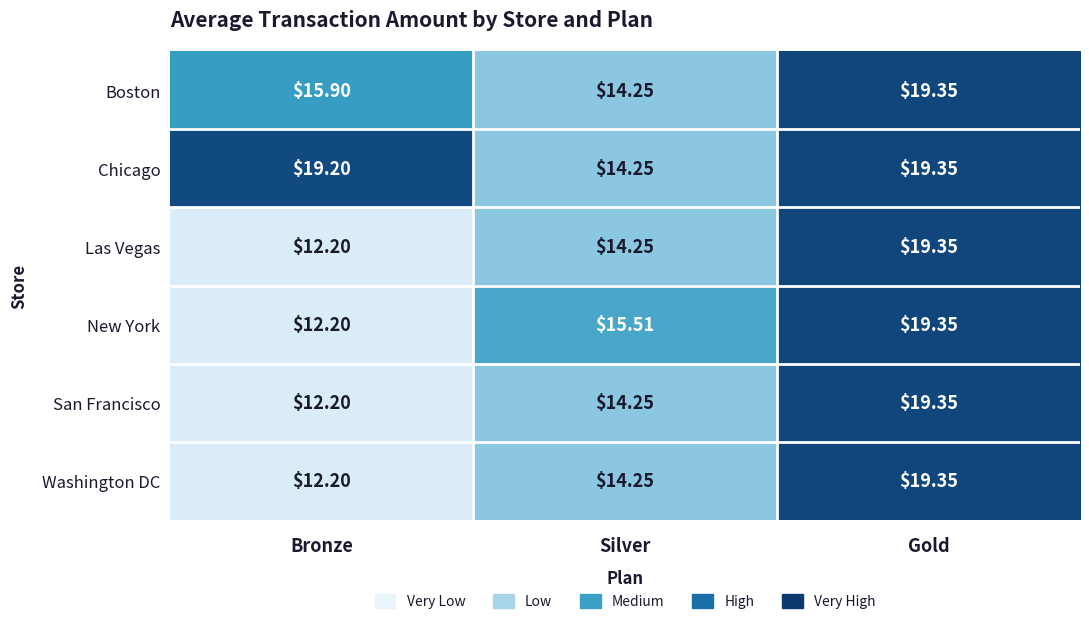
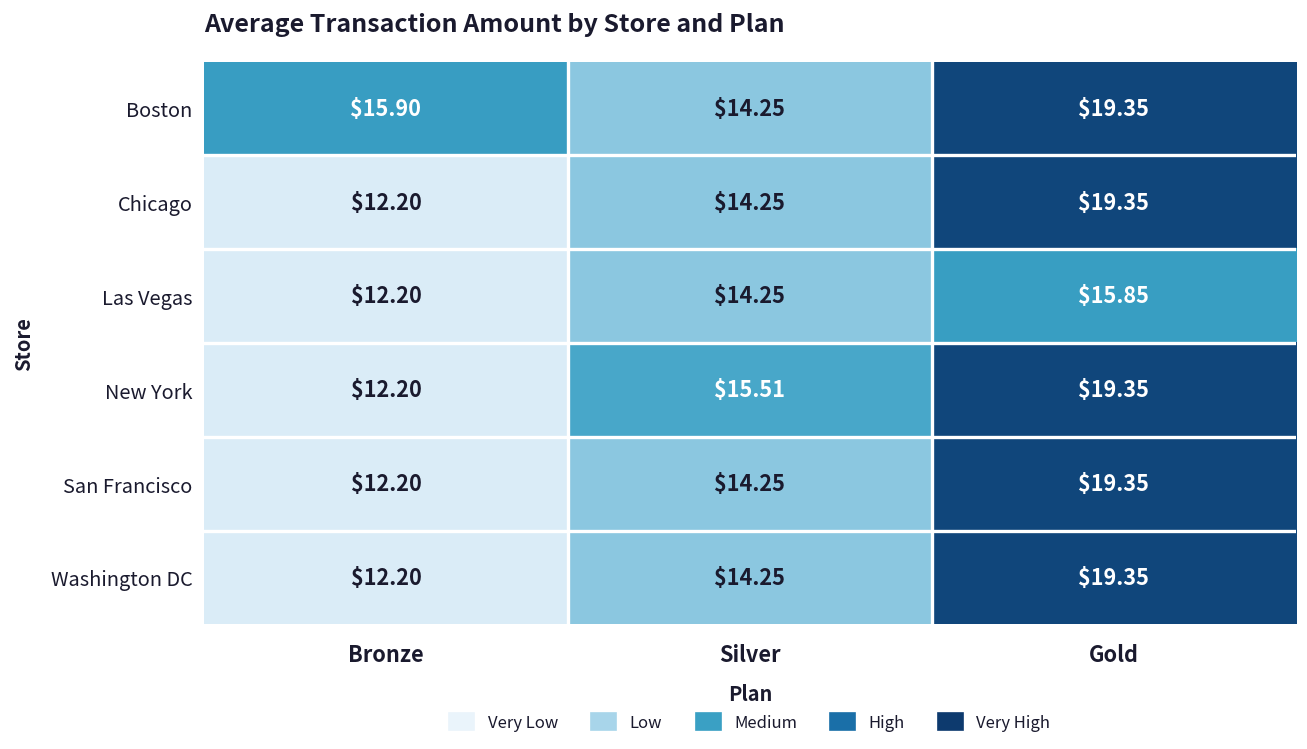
  {
    "Boston": {
      "Bronze": "$15.90",
      "Silver": "$14.25",
      "Gold": "$19.35"
    },
    "Chicago": {
-     "Bronze": "$19.20",
+     "Bronze": "$12.20",
      "Silver": "$14.25",
      "Gold": "$19.35"
    },
    "Las Vegas": {
      "Bronze": "$12.20",
      "Silver": "$14.25",
-     "Gold": "$19.35"
+     "Gold": "$15.85"
    },
    "New York": {
      "Bronze": "$12.20",
      "Silver": "$15.51",
      "Gold": "$19.35"
    },
    "San Francisco": {
      "Bronze": "$12.20",
      "Silver": "$14.25",
      "Gold": "$19.35"
    },
    "Washington DC": {
      "Bronze": "$12.20",
      "Silver": "$14.25",
      "Gold": "$19.35"
    }
  }
